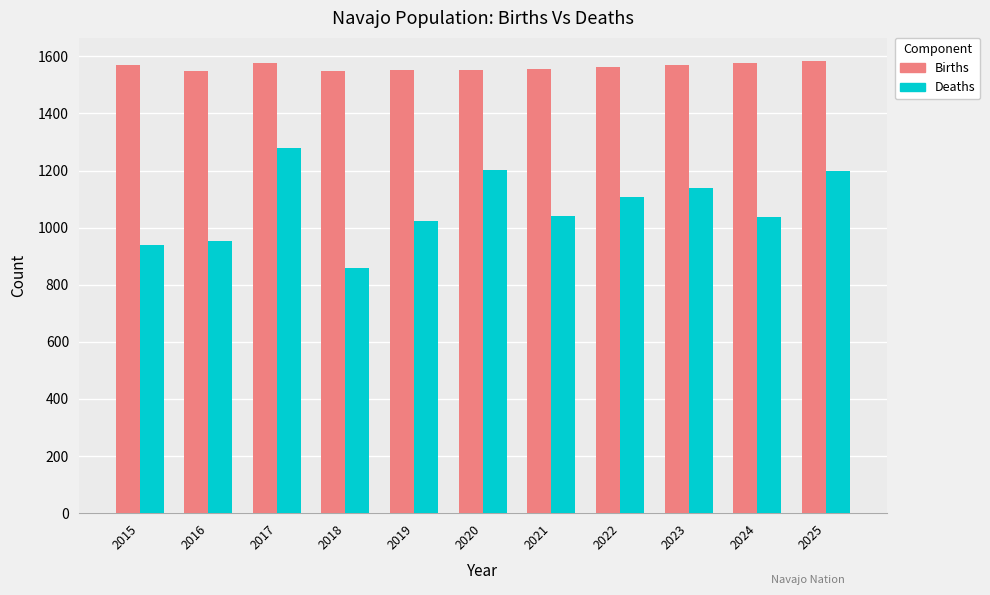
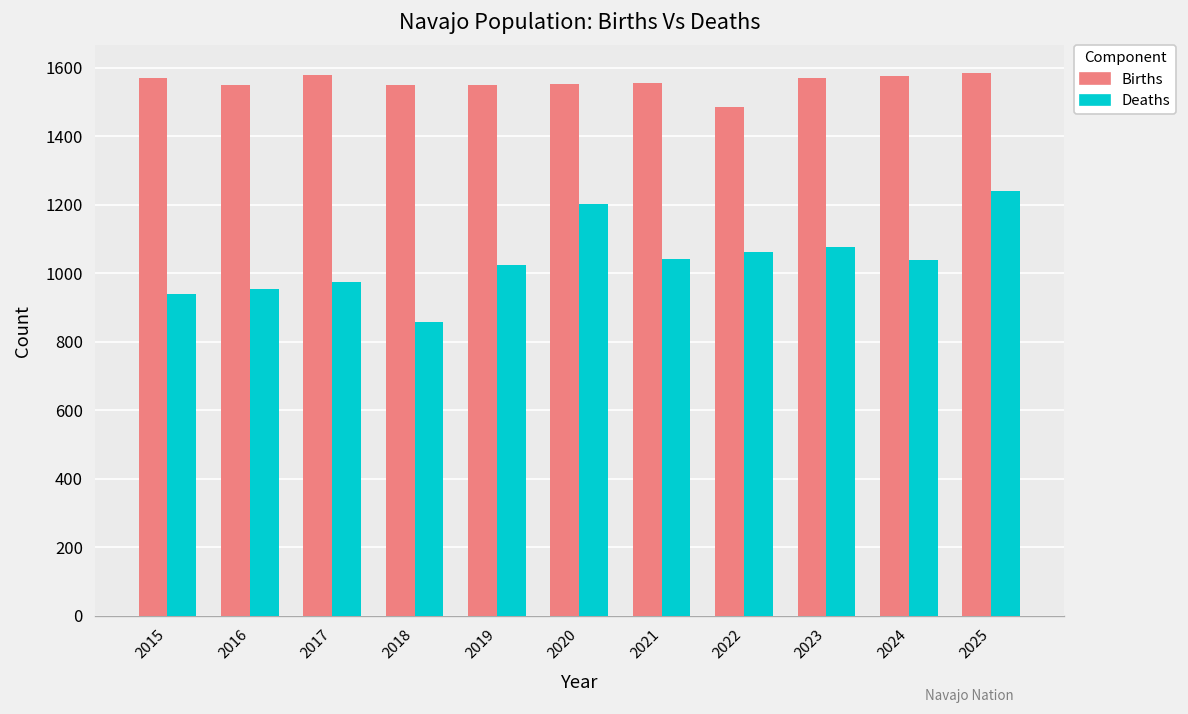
  {
    "Births": {
      "2015": 1570,
      "2016": 1550,
      "2017": 1580,
      "2018": 1550,
      "2019": 1550,
      "2020": 1550,
      "2021": 1560,
-     "2022": 1560,
+     "2022": 1490,
      "2023": 1570,
      "2024": 1580,
      "2025": 1590
    },
    "Deaths": {
      "2015": 940,
      "2016": 950,
-     "2017": 1280,
+     "2017": 970,
      "2018": 860,
      "2019": 1020,
      "2020": 1200,
      "2021": 1040,
-     "2022": 1110,
-     "2023": 1140,
+     "2022": 1060,
+     "2023": 1080,
      "2024": 1040,
-     "2025": 1200
+     "2025": 1240
    }
  }
